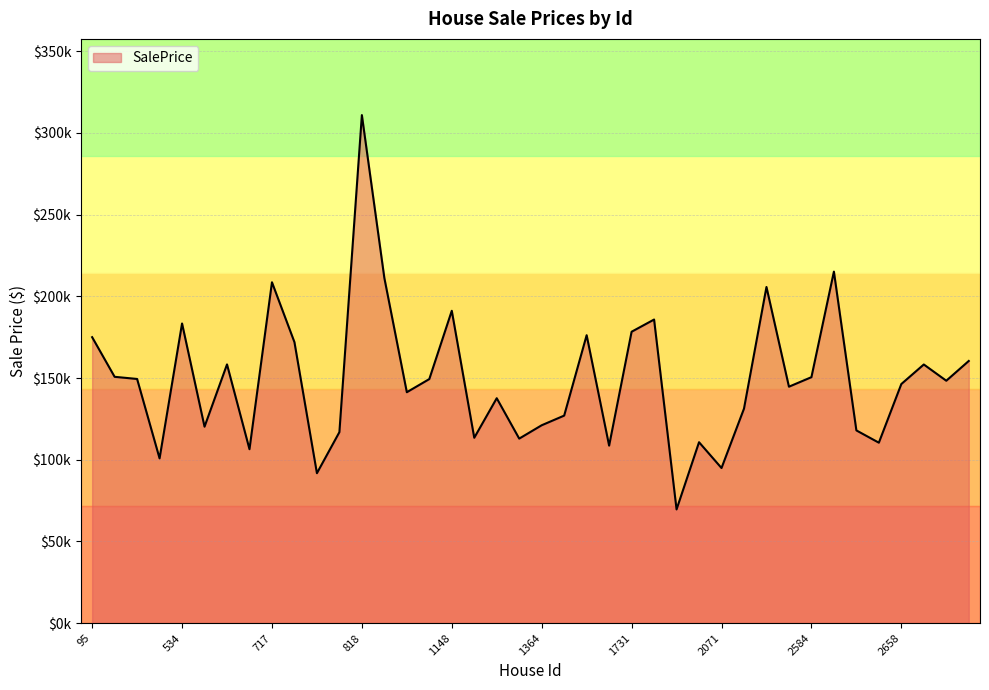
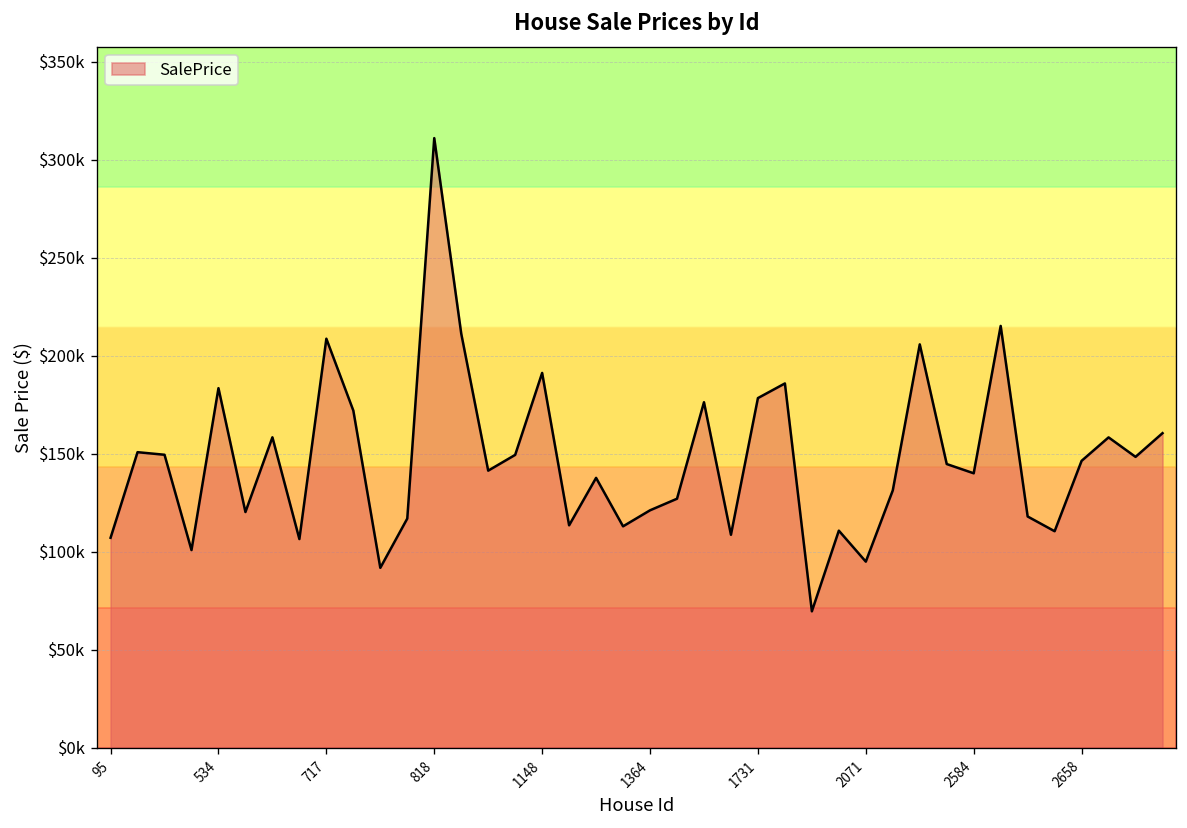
  {
-   "95": "$175000",
+   "95": "$107000",
    "534": "$183000",
    "717": "$209000",
-   "2584": "$151000",
+   "2584": "$140000",
    "2658": "$146000"
  }
